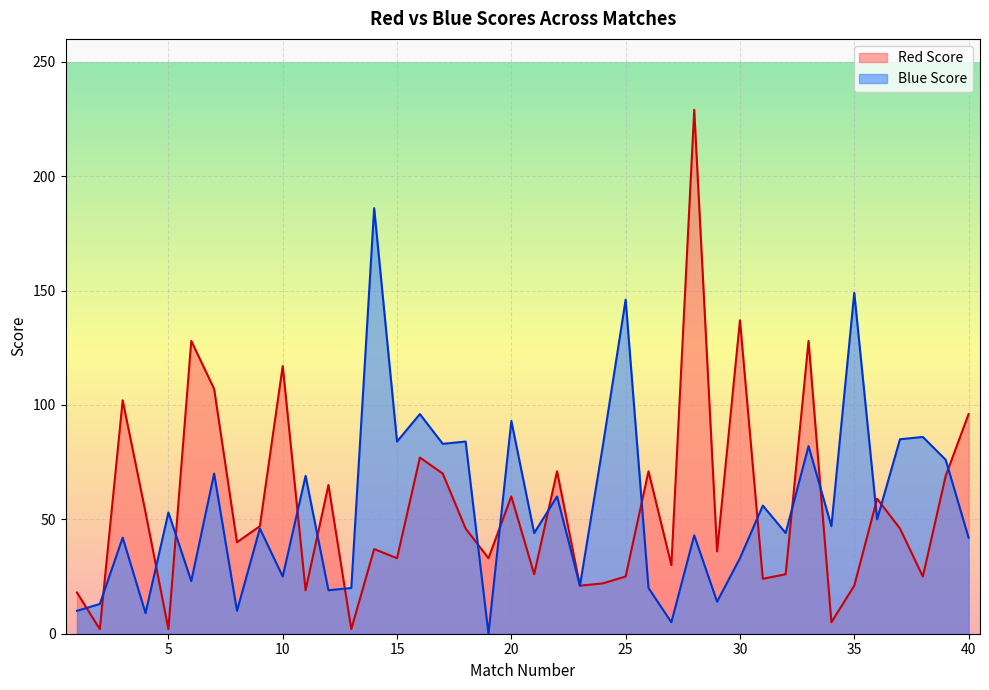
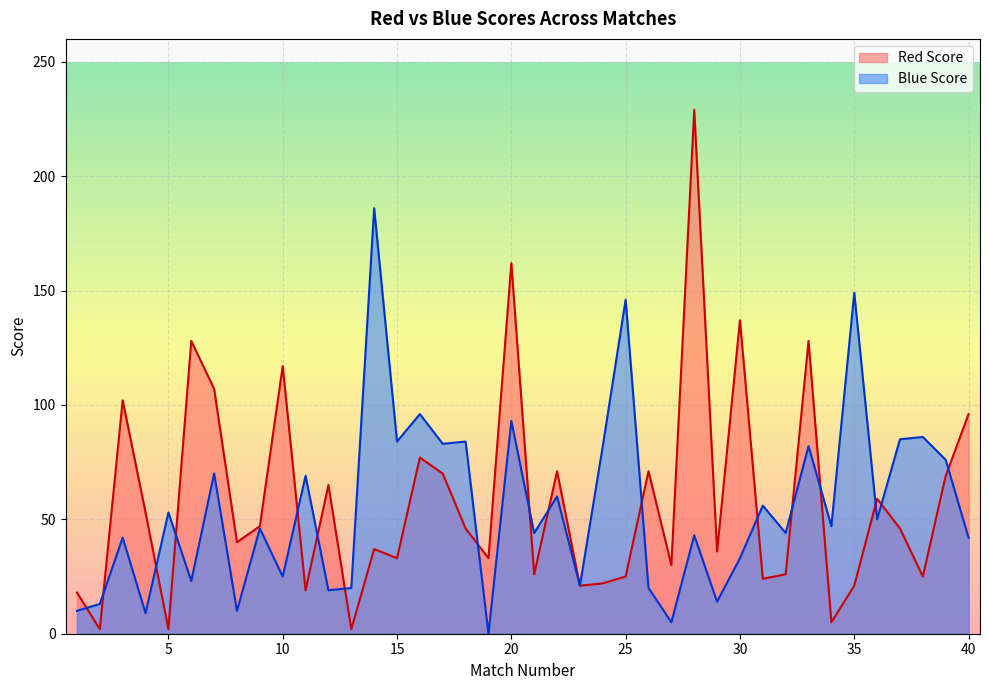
  {
    "Red Score": {
      "5": 2,
      "10": 117,
      "15": 33,
-     "20": 60,
+     "20": 162,
      "25": 25,
      "30": 137,
      "35": 21,
      "40": 96
    },
    "Blue Score": {
      "5": 53,
      "10": 25,
      "15": 84,
      "20": 93,
      "25": 146,
      "30": 33,
      "35": 149,
      "40": 42
    }
  }
